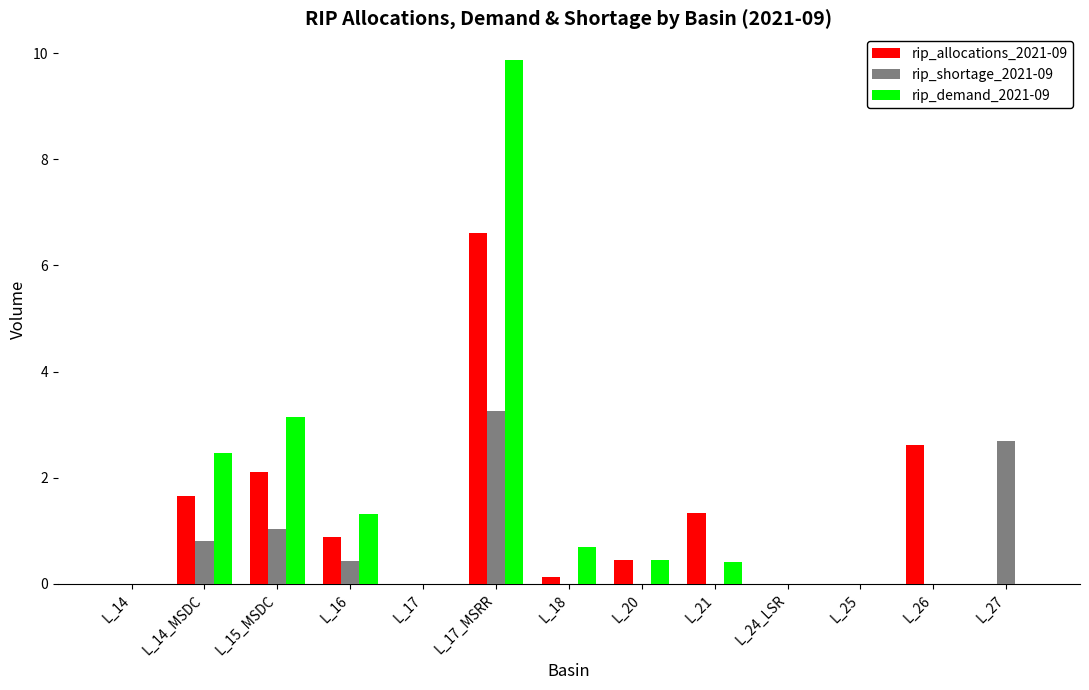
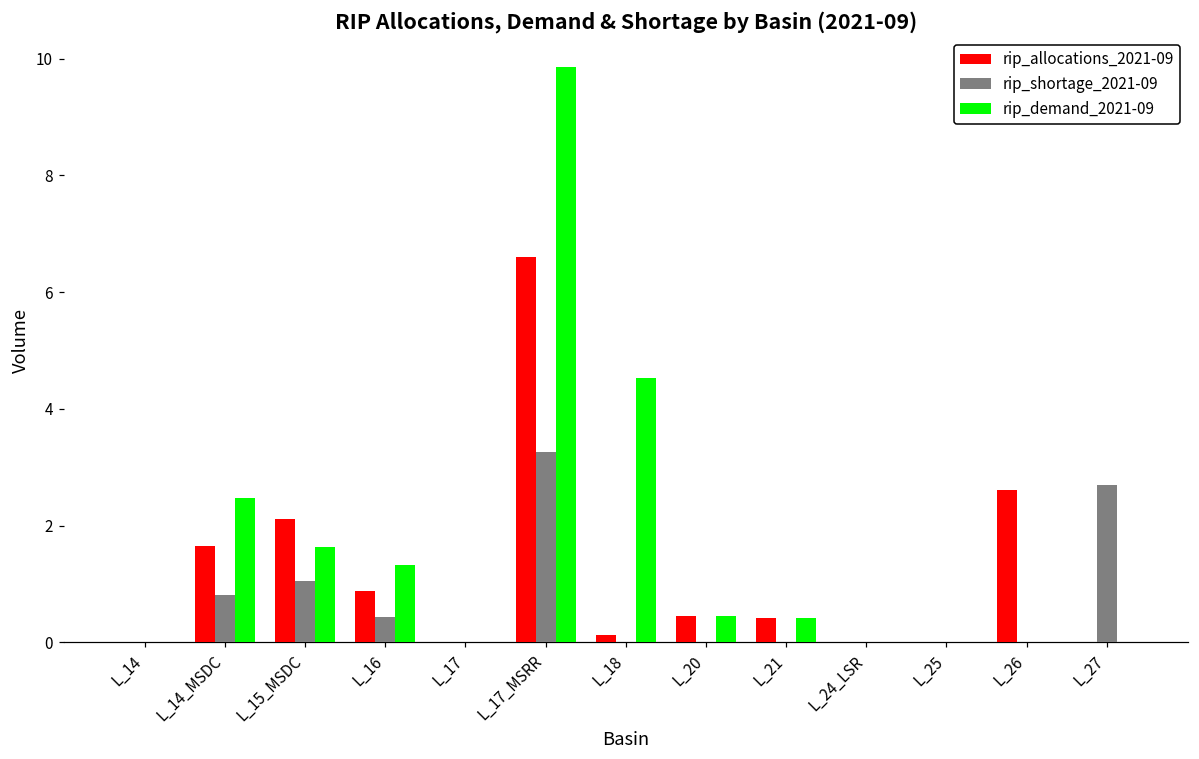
  {
    "rip_allocations_2021-09": {
      "L_14_MSDC": 1.7,
      "L_15_MSDC": 2.1,
      "L_16": 0.9,
      "L_17_MSRR": 6.6,
      "L_18": 0.1,
      "L_20": 0.5,
-     "L_21": 1.3,
+     "L_21": 0.4,
      "L_26": 2.6
    },
    "rip_shortage_2021-09": {
      "L_14": 0.0,
      "L_14_MSDC": 0.8,
      "L_15_MSDC": 1.0,
      "L_16": 0.4,
      "L_17": 0.0,
      "L_17_MSRR": 3.3,
      "L_18": 0.0,
      "L_20": 0.0,
      "L_21": 0.0,
      "L_24_LSR": 0.0,
      "L_25": 0.0,
      "L_26": 0.0,
      "L_27": 2.7
    },
    "rip_demand_2021-09": {
      "L_14_MSDC": 2.5,
-     "L_15_MSDC": 3.1,
+     "L_15_MSDC": 1.6,
      "L_16": 1.3,
      "L_17_MSRR": 9.9,
-     "L_18": 0.7,
+     "L_18": 4.5,
      "L_20": 0.5,
      "L_21": 0.4
    }
  }
